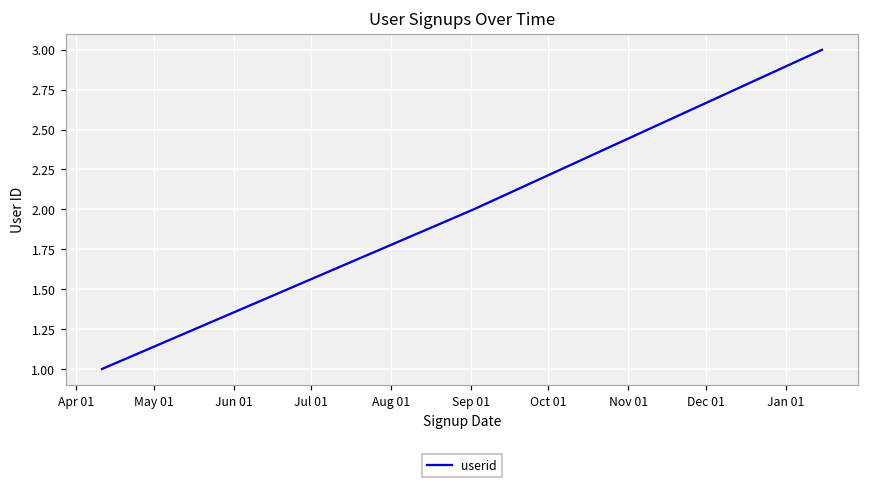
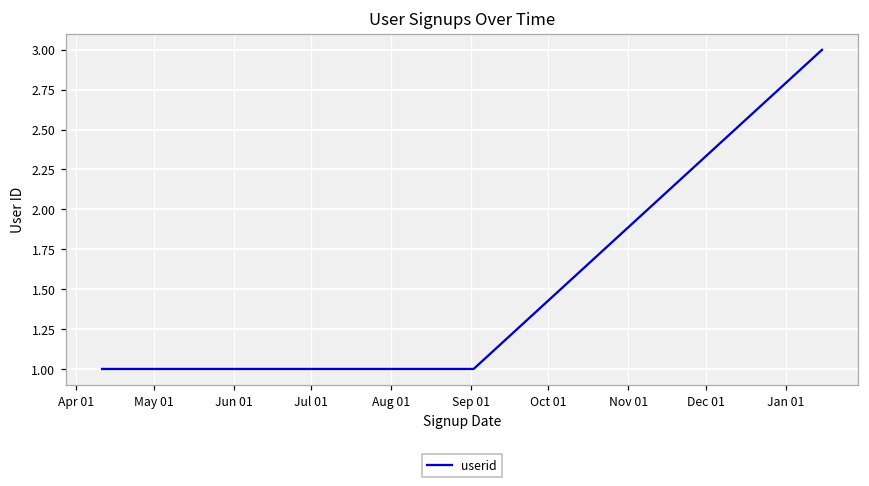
  {
-   "Sep 01": 2
+   "Sep 01": 1
  }
